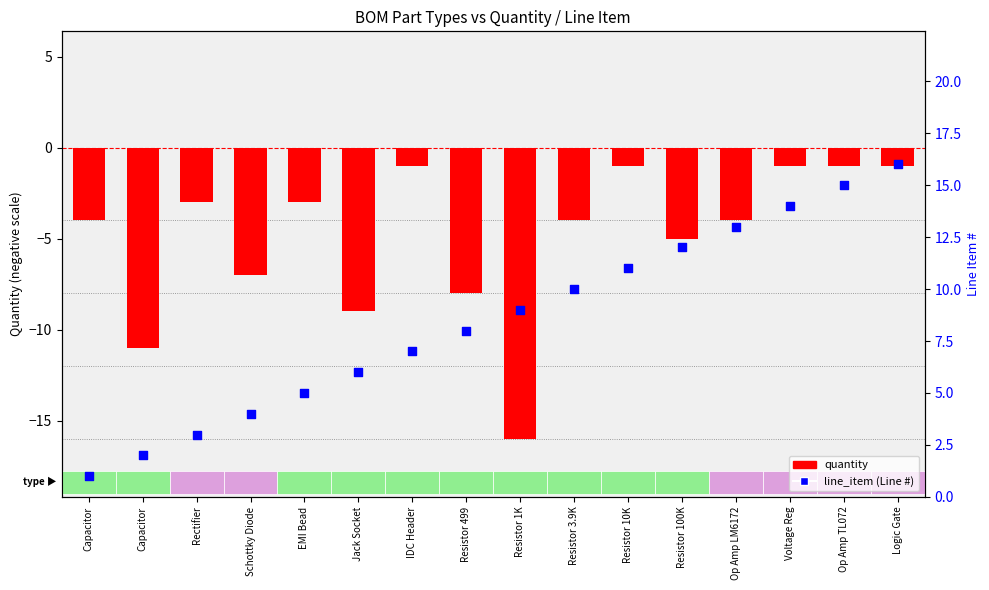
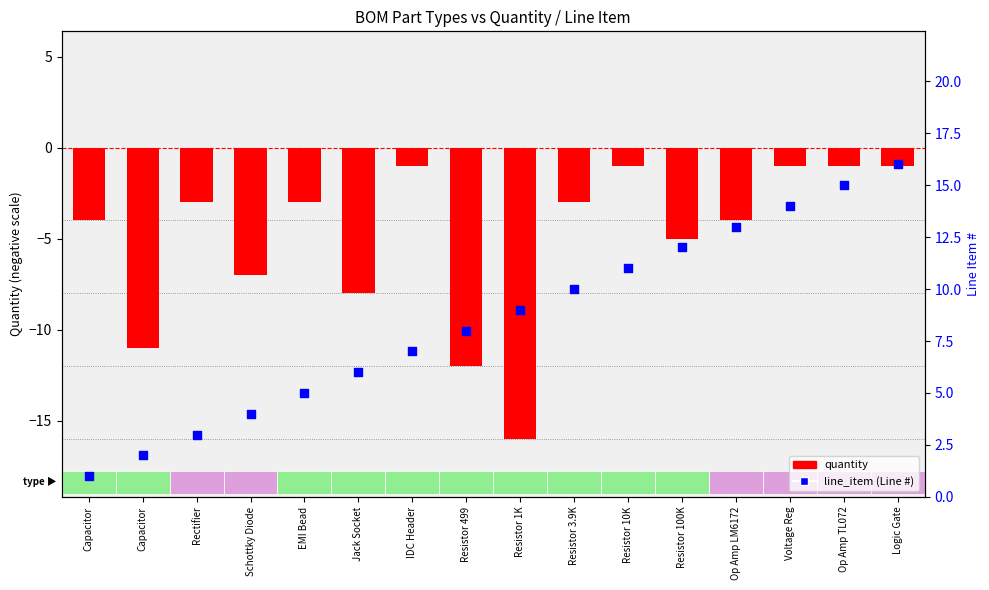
  {
    "quantity": {
      "Rectifier": -3.0,
      "Schottky Diode": -7.0,
      "EMI Bead": -3.0,
-     "Jack Socket": -9.0,
+     "Jack Socket": -8.0,
      "IDC Header": -1.0,
-     "Resistor 499": -8.0,
+     "Resistor 499": -12.0,
      "Resistor 1K": -16.0,
-     "Resistor 3.9K": -4.0,
+     "Resistor 3.9K": -3.0,
      "Resistor 10K": -1.0,
      "Resistor 100K": -5.0,
      "Op Amp LM6172": -4.0,
      "Voltage Reg": -1.0,
      "Op Amp TL072": -1.0,
      "Logic Gate": -1.0
    }
  }
